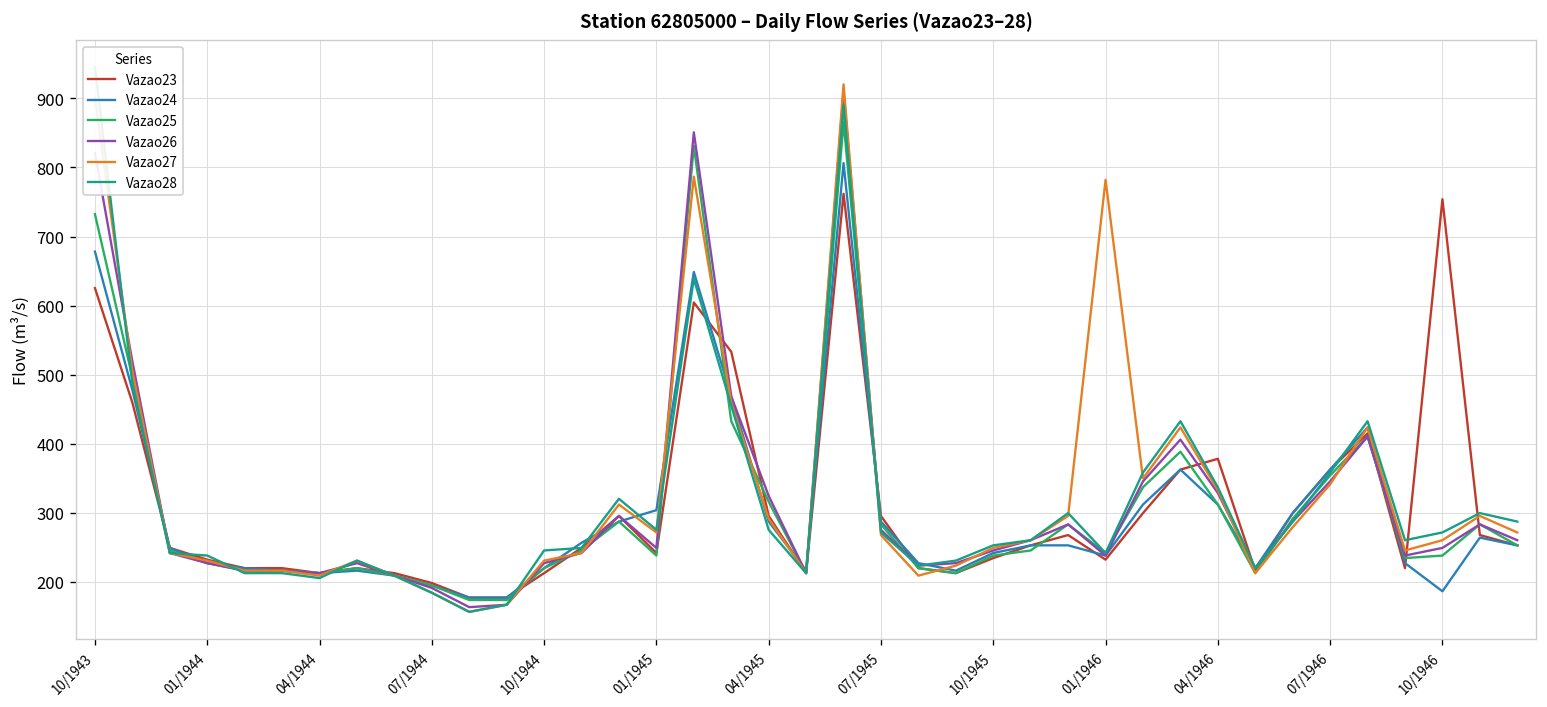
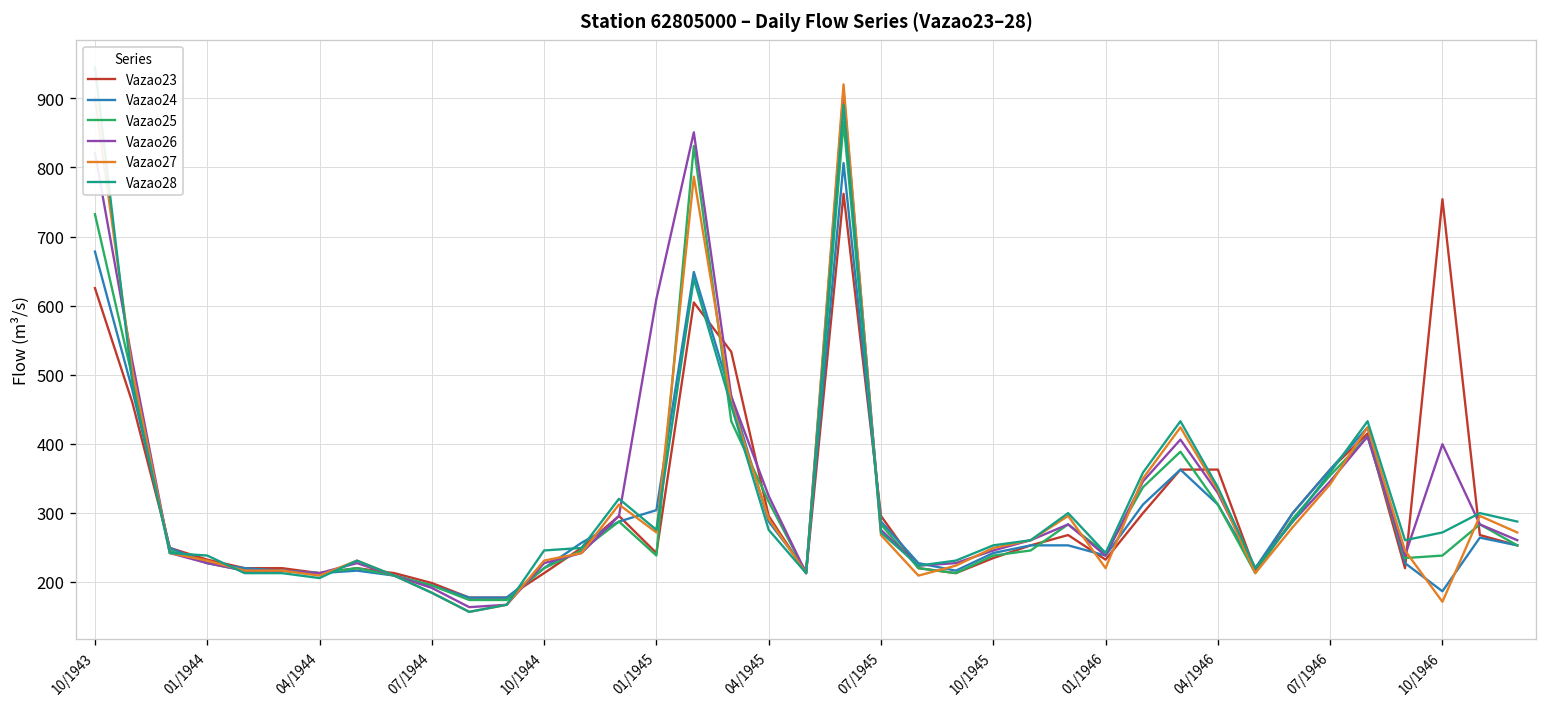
  {
    "Vazao23": {
      "10/1943": 630,
      "10/1944": 210,
      "07/1945": 300,
      "01/1946": 230,
-     "04/1946": 380,
+     "04/1946": 360,
      "10/1946": 750
    },
    "Vazao24": {
      "10/1943": 680,
      "01/1945": 300,
      "10/1946": 190
    },
    "Vazao26": {
-     "01/1945": 250,
+     "01/1945": 610,
      "04/1945": 320,
-     "10/1946": 250
+     "10/1946": 400
    },
    "Vazao27": {
-     "01/1946": 780,
-     "10/1946": 260
+     "01/1946": 220,
+     "10/1946": 170
    }
  }
